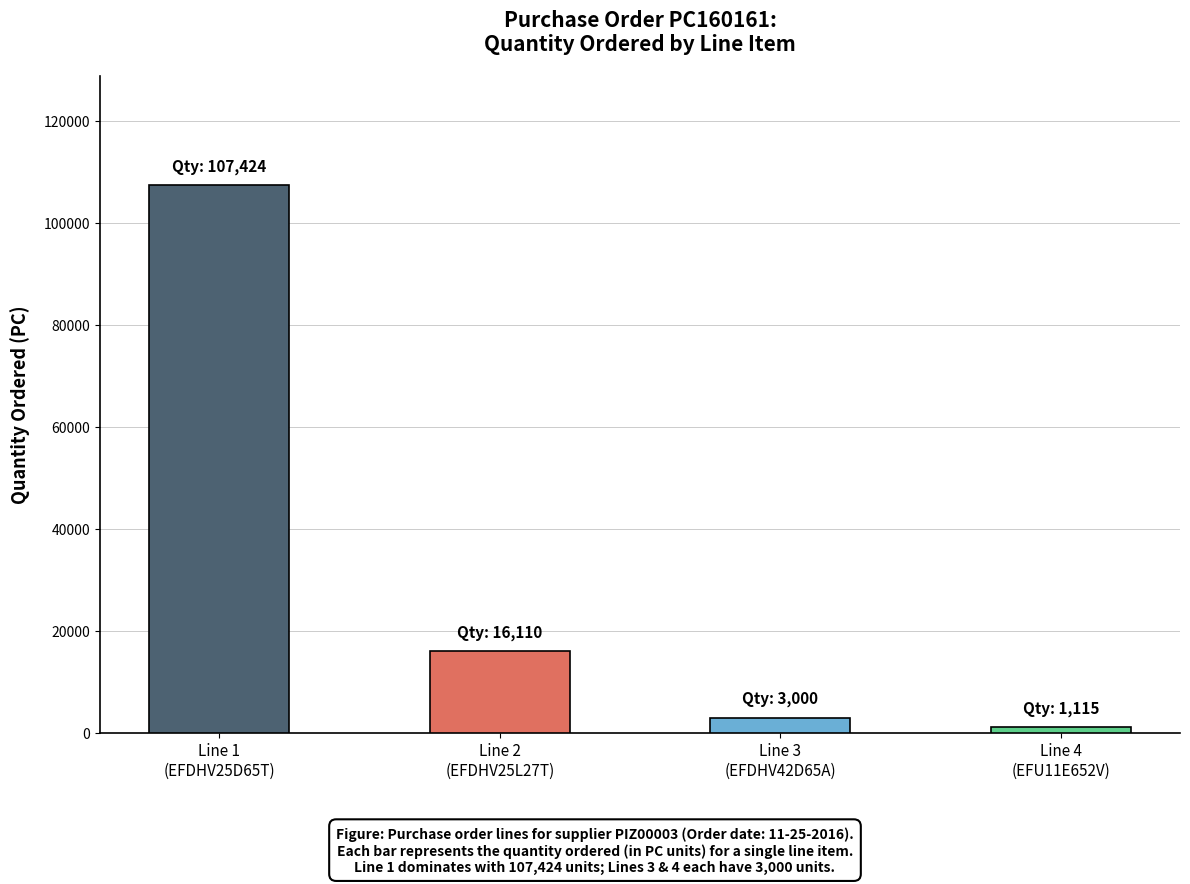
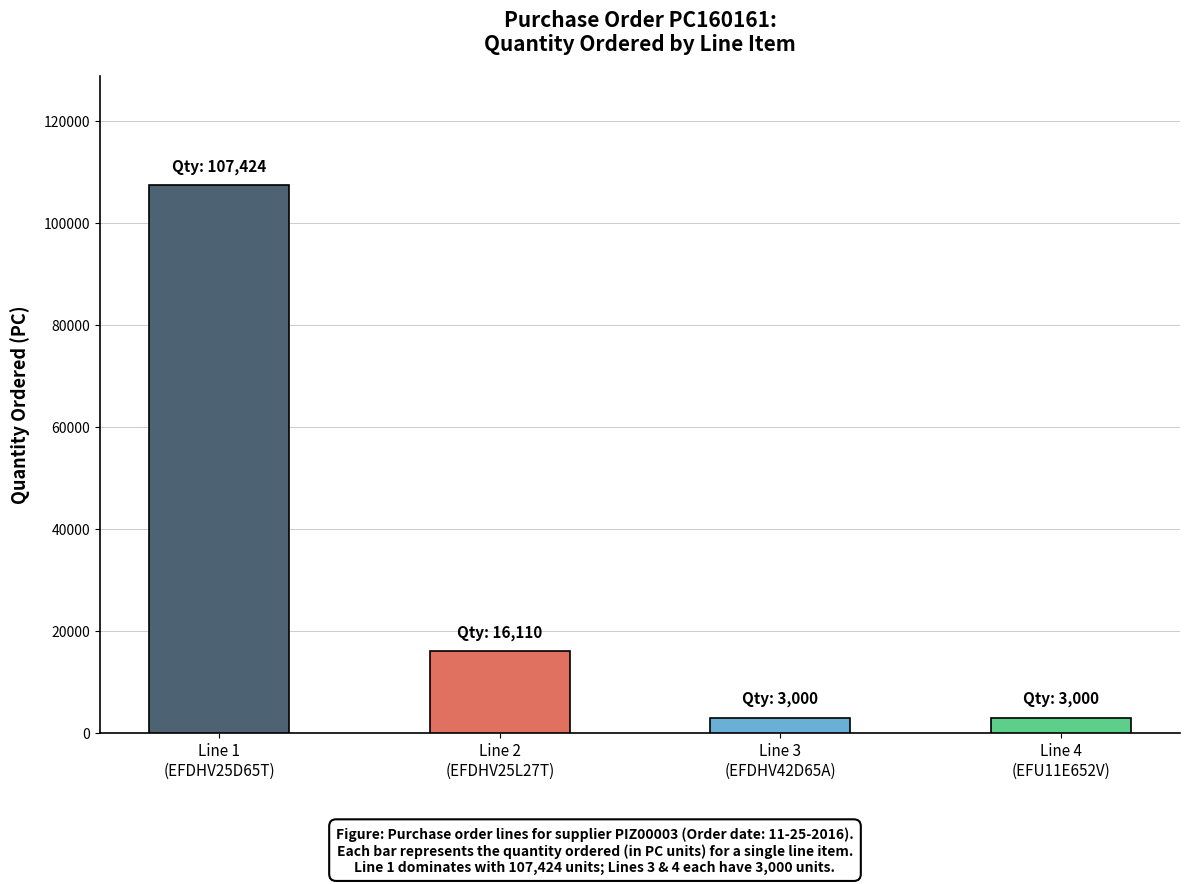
  {
    "Line 1 (EFDHV25D65T)": "107,424",
    "Line 2 (EFDHV25L27T)": "16,110",
    "Line 3 (EFDHV42D65A)": "3,000",
-   "Line 4 (EFU11E652V)": "1,115"
+   "Line 4 (EFU11E652V)": "3,000"
  }
